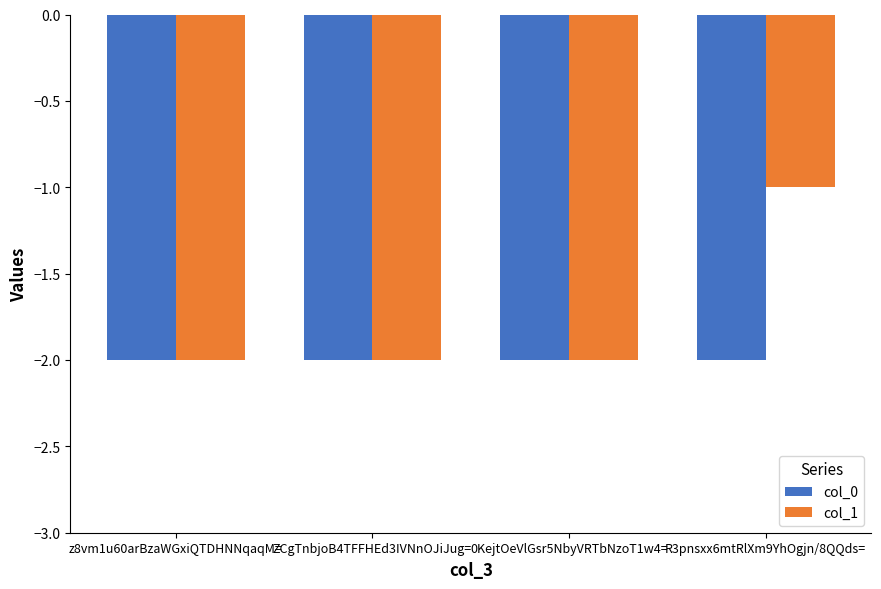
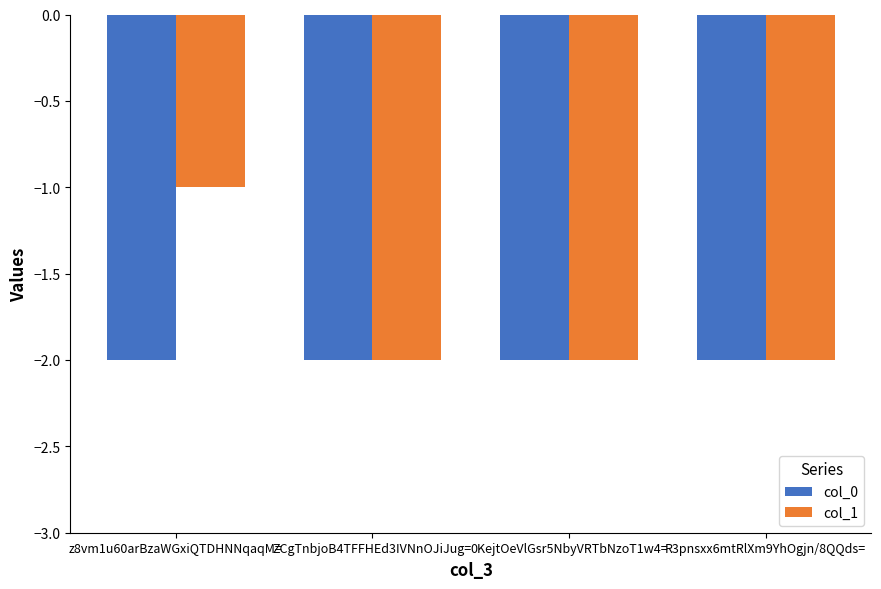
  {
    "col_0": {
      "z8vm1u60arBzaWGxiQTDHNNqaqM=": -2,
      "ZCgTnbjoB4TFFHEd3IVNnOJiJug=": -2,
      "0KejtOeVlGsr5NbyVRTbNzoT1w4=": -2,
      "R3pnsxx6mtRlXm9YhOgjn/8QQds=": -2
    },
    "col_1": {
-     "z8vm1u60arBzaWGxiQTDHNNqaqM=": -2,
+     "z8vm1u60arBzaWGxiQTDHNNqaqM=": -1,
      "ZCgTnbjoB4TFFHEd3IVNnOJiJug=": -2,
      "0KejtOeVlGsr5NbyVRTbNzoT1w4=": -2,
-     "R3pnsxx6mtRlXm9YhOgjn/8QQds=": -1
+     "R3pnsxx6mtRlXm9YhOgjn/8QQds=": -2
    }
  }
